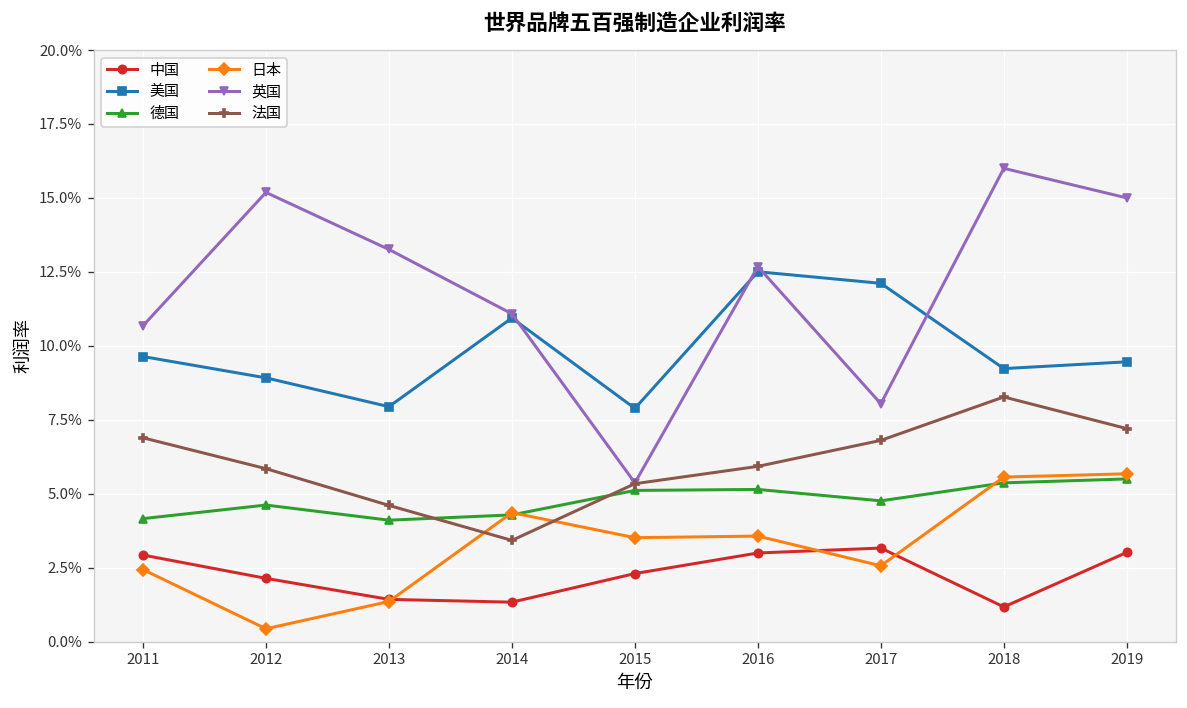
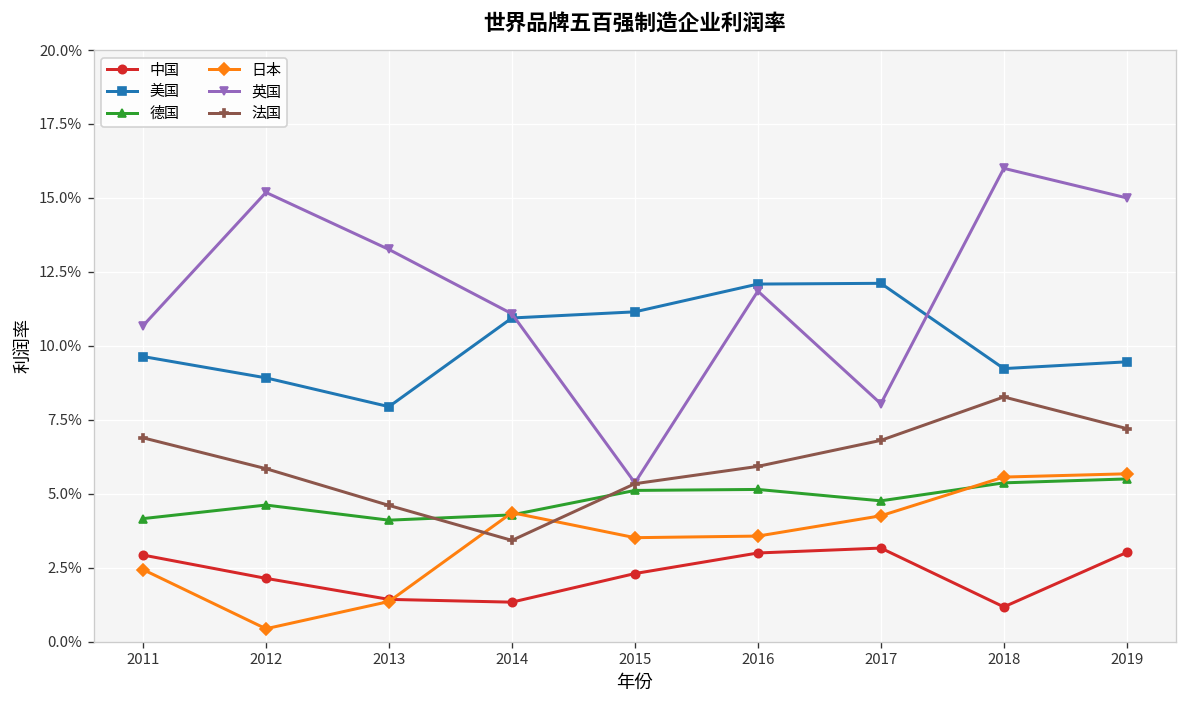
  {
    "中国": {
      "2011": "2.9%",
      "2012": "2.1%",
      "2014": "1.3%",
      "2015": "2.3%",
      "2016": "3.0%",
      "2017": "3.2%",
      "2018": "1.2%",
      "2019": "3.0%"
    },
    "美国": {
      "2011": "9.6%",
      "2012": "8.9%",
      "2013": "7.9%",
      "2014": "10.9%",
-     "2015": "7.9%",
-     "2016": "12.5%",
+     "2015": "11.1%",
+     "2016": "12.1%",
      "2017": "12.1%",
      "2018": "9.2%",
      "2019": "9.5%"
    },
    "德国": {
      "2011": "4.2%",
      "2012": "4.6%",
      "2013": "4.1%",
      "2015": "5.1%",
      "2016": "5.1%",
      "2017": "4.8%",
      "2018": "5.4%",
      "2019": "5.5%"
    },
    "日本": {
      "2011": "2.4%",
      "2012": "0.4%",
      "2015": "3.5%",
      "2016": "3.6%",
-     "2017": "2.6%",
+     "2017": "4.3%",
      "2018": "5.6%",
      "2019": "5.7%"
    },
    "英国": {
      "2011": "10.7%",
      "2012": "15.2%",
      "2013": "13.3%",
      "2014": "11.1%",
-     "2016": "12.7%",
+     "2016": "11.9%",
      "2017": "8.0%",
      "2018": "16.0%",
      "2019": "15.0%"
    },
    "法国": {
      "2011": "6.9%",
      "2012": "5.8%",
      "2013": "4.6%",
      "2014": "3.4%",
      "2016": "5.9%",
      "2017": "6.8%",
      "2018": "8.3%",
      "2019": "7.2%"
    }
  }
